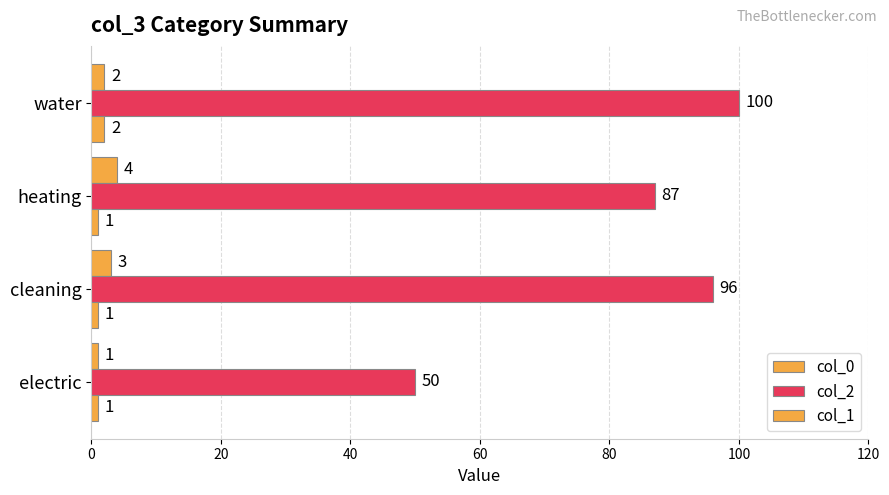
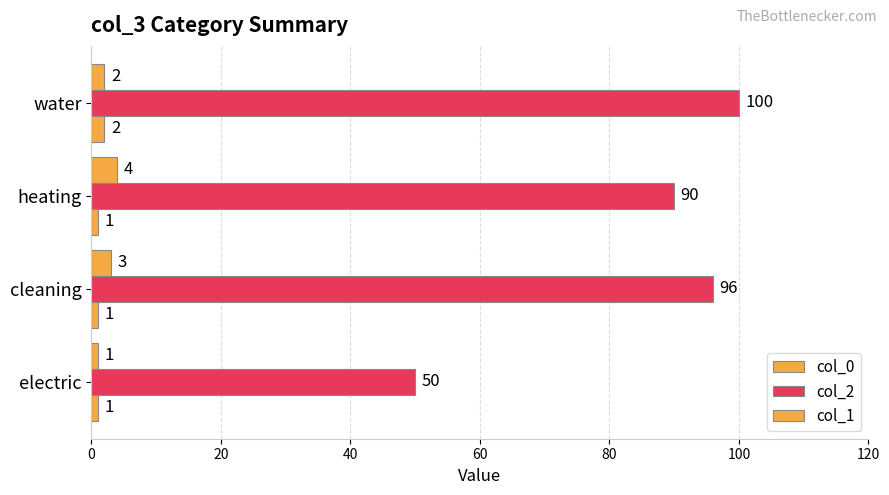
  {
    "col_2": {
      "water": 100,
-     "heating": 87,
+     "heating": 90,
      "cleaning": 96,
      "electric": 50
    }
  }
